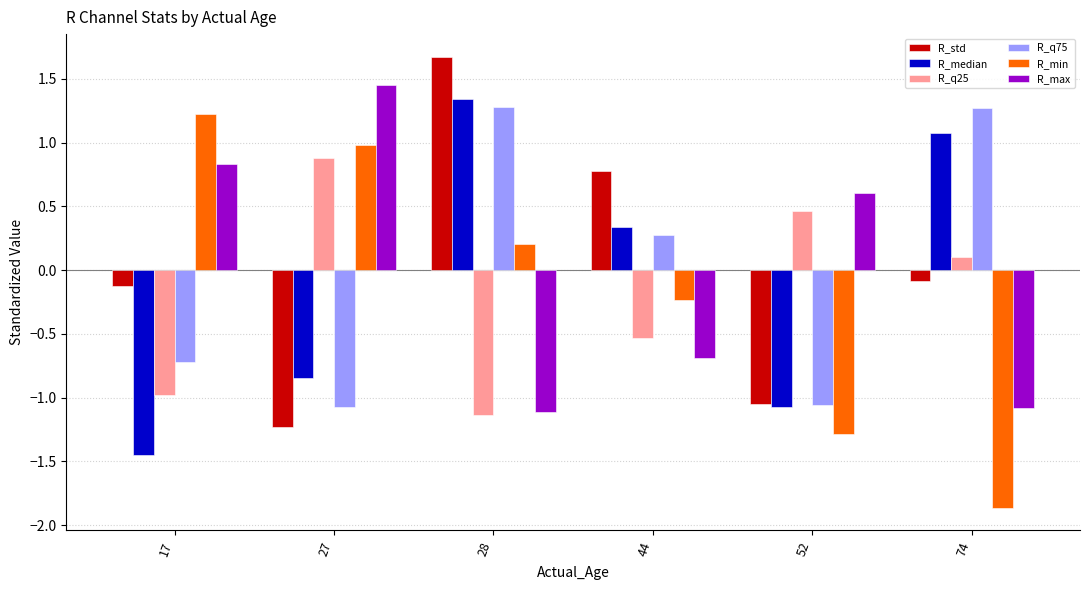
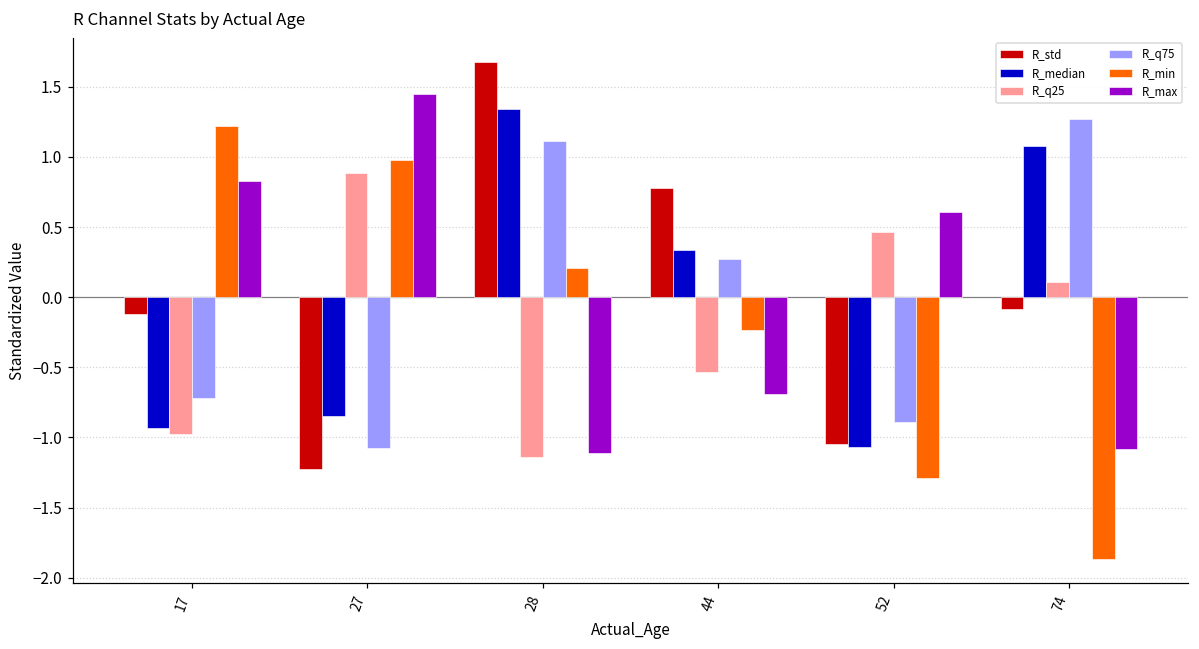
  {
    "R_std": {
      "17": -0.12,
      "27": -1.23,
      "28": 1.67,
      "44": 0.78,
      "52": -1.05,
      "74": -0.09
    },
    "R_median": {
-     "17": -1.45,
+     "17": -0.93,
      "27": -0.85,
      "28": 1.34,
      "44": 0.34,
      "52": -1.07,
      "74": 1.08
    },
    "R_q25": {
      "17": -0.98,
      "27": 0.88,
      "28": -1.14,
      "44": -0.53,
      "52": 0.46,
      "74": 0.11
    },
    "R_q75": {
      "17": -0.72,
      "27": -1.07,
-     "28": 1.28,
+     "28": 1.11,
      "44": 0.27,
-     "52": -1.06,
+     "52": -0.89,
      "74": 1.27
    },
    "R_min": {
      "17": 1.22,
      "27": 0.98,
      "28": 0.21,
      "44": -0.24,
      "52": -1.29,
      "74": -1.86
    },
    "R_max": {
      "17": 0.83,
      "27": 1.45,
      "28": -1.11,
      "44": -0.69,
      "52": 0.61,
      "74": -1.08
    }
  }
